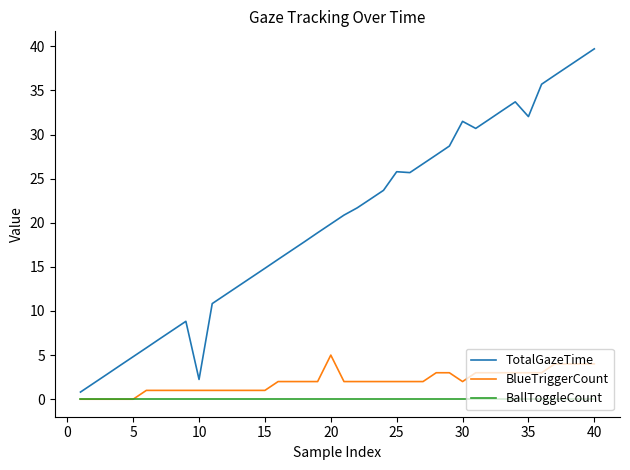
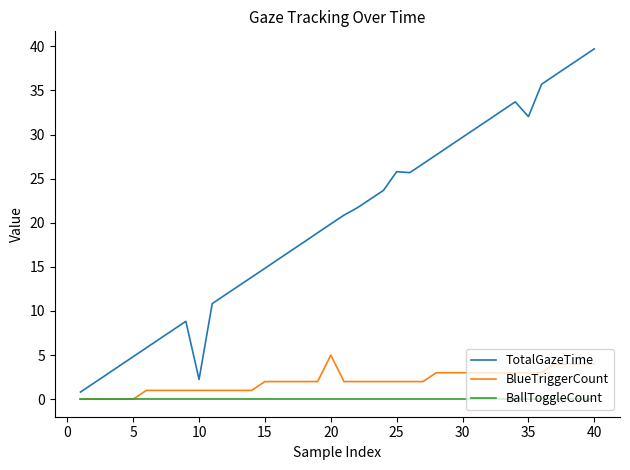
  {
    "TotalGazeTime": {
      "5": 5,
      "10": 2,
      "15": 15,
      "20": 20,
      "25": 26,
-     "30": 32,
+     "30": 30,
      "35": 32,
      "40": 40
    },
    "BlueTriggerCount": {
      "10": 1,
-     "15": 1,
+     "15": 2,
      "20": 5,
      "25": 2,
-     "30": 2
+     "30": 3
    },
    "BallToggleCount": {
      "10": 0,
      "15": 0,
      "20": 0,
      "25": 0,
      "30": 0
    }
  }
